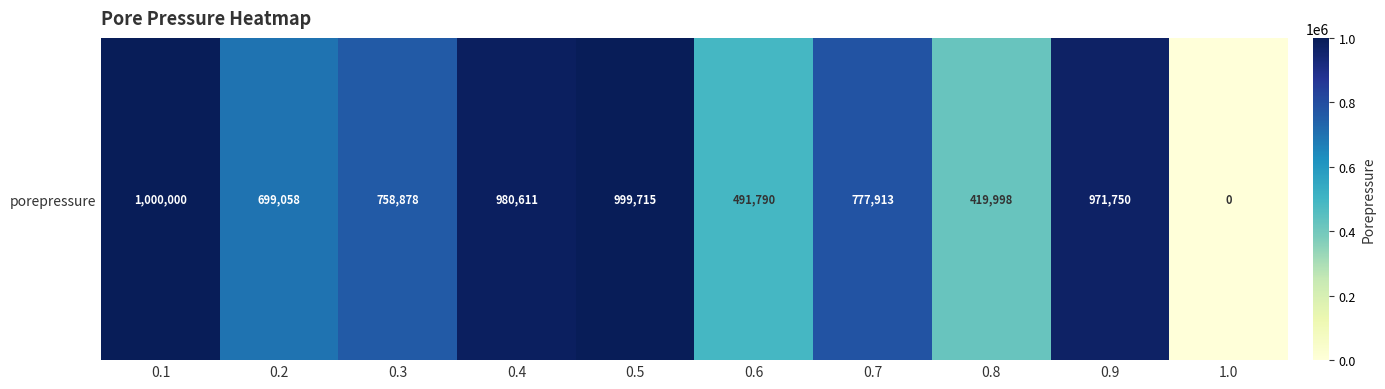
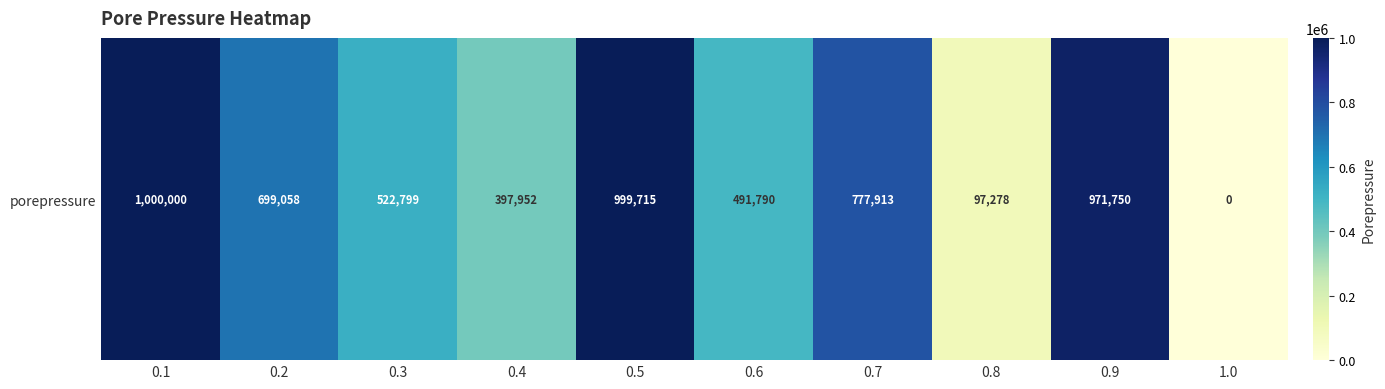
  {
    "porepressure": {
      "0.1": "1,000,000",
      "0.2": "699,058",
-     "0.3": "758,878",
-     "0.4": "980,611",
+     "0.3": "522,799",
+     "0.4": "397,952",
      "0.5": "999,715",
      "0.6": "491,790",
      "0.7": "777,913",
-     "0.8": "419,998",
+     "0.8": "97,278",
      "0.9": "971,750",
      "1.0": "0"
    }
  }
